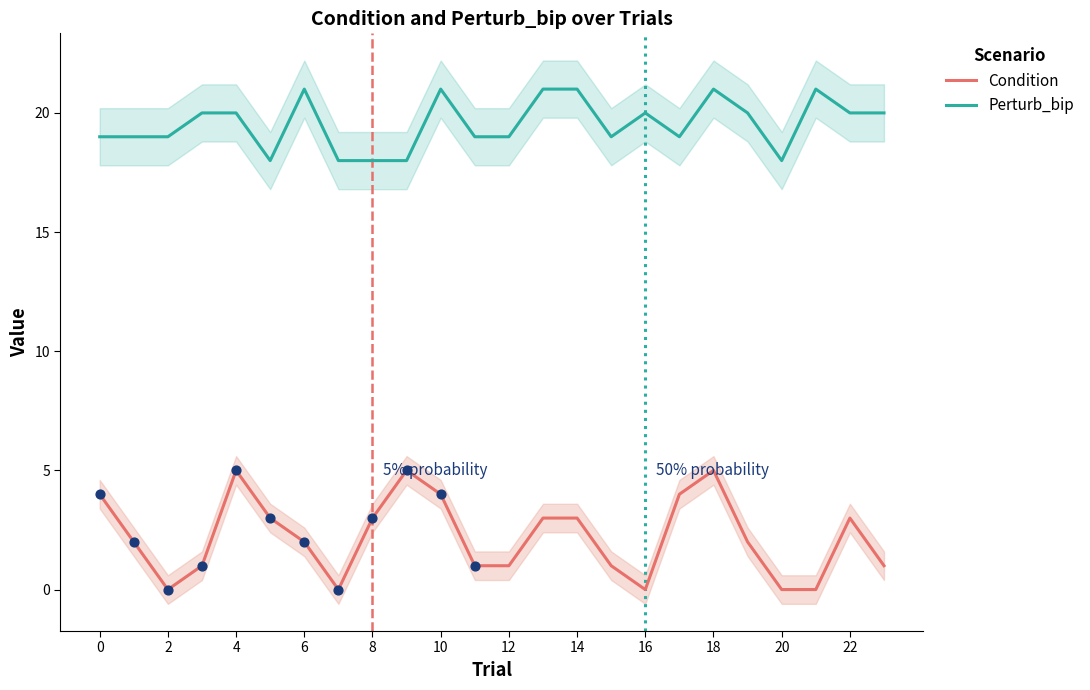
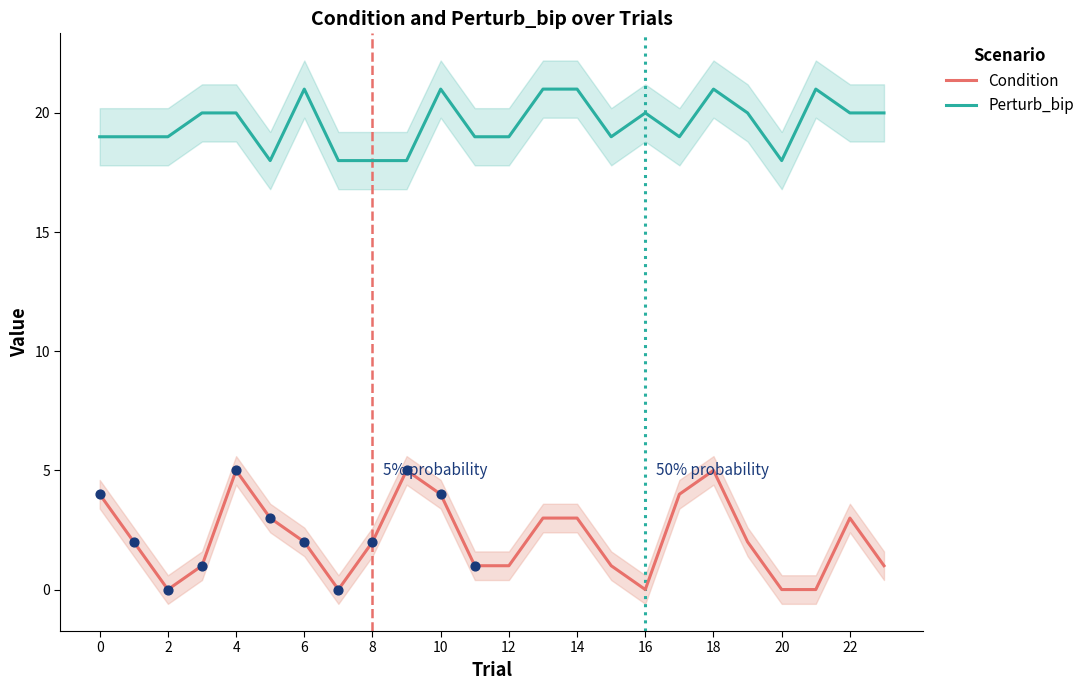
  {
    "Condition": {
-     "8": 3,
+     "8": 2,
      "12": 1,
      "14": 3,
      "16": 0,
      "20": 0,
      "22": 3
    }
  }
